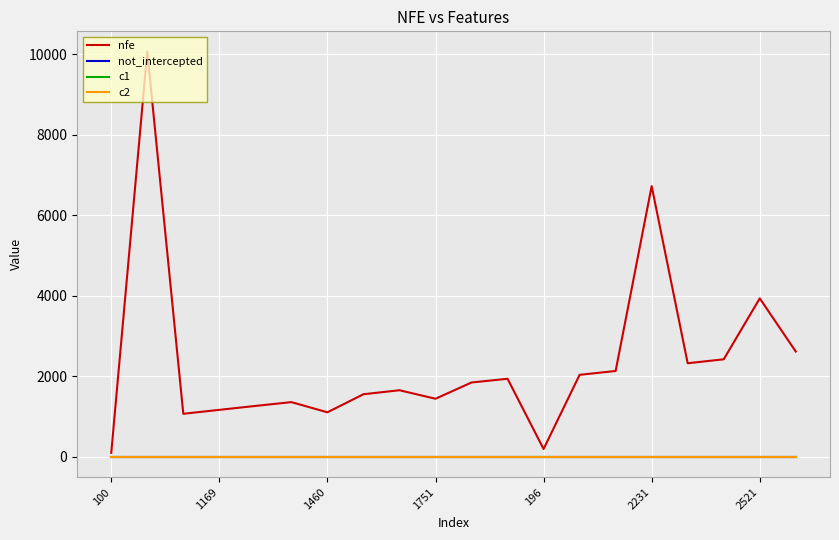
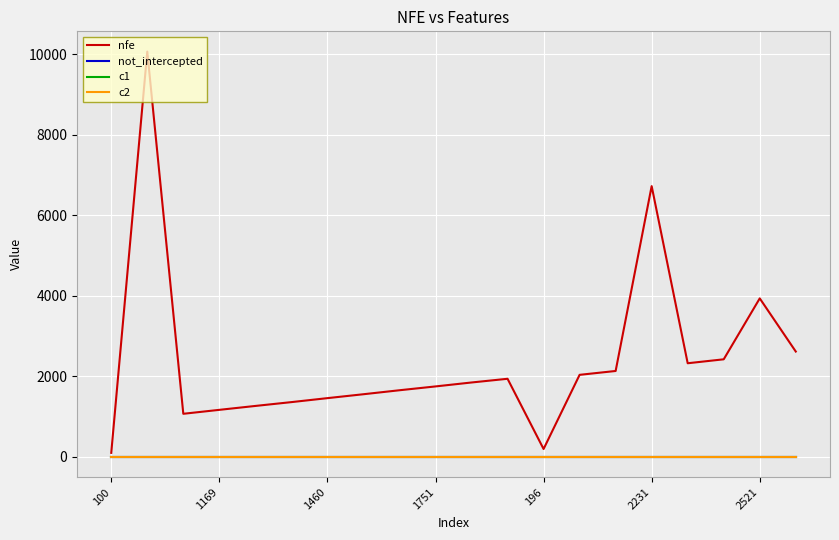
  {
    "nfe": {
      "100": 100,
      "1169": 1200,
-     "1460": 1100,
-     "1751": 1400,
+     "1460": 1500,
+     "1751": 1800,
      "196": 200,
      "2231": 6700,
      "2521": 3900
    },
    "c2": {
      "100": 0,
      "1169": 0,
      "1460": 0,
      "1751": 0,
      "196": 0,
      "2231": 0,
      "2521": 0
    }
  }
